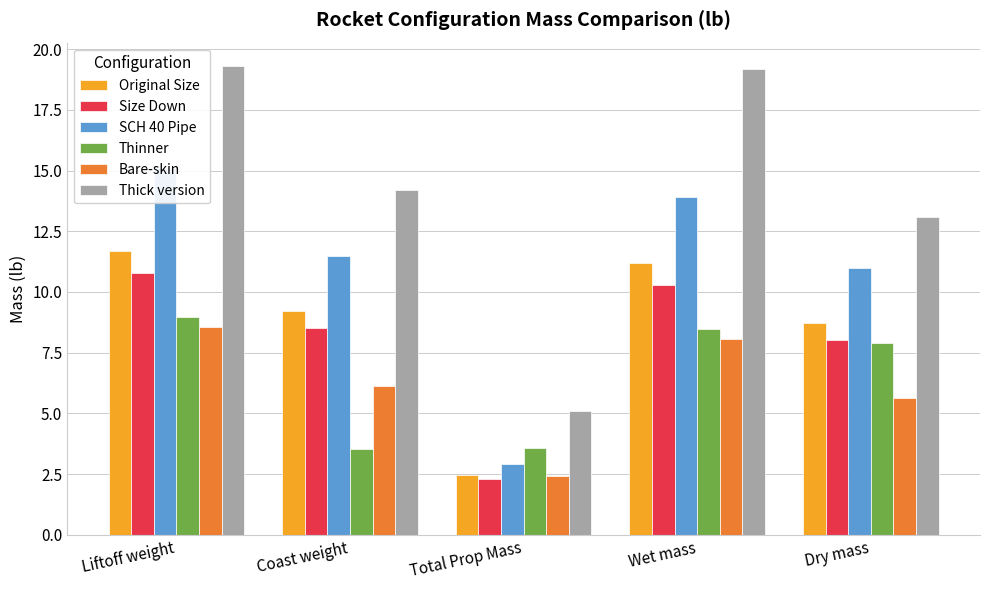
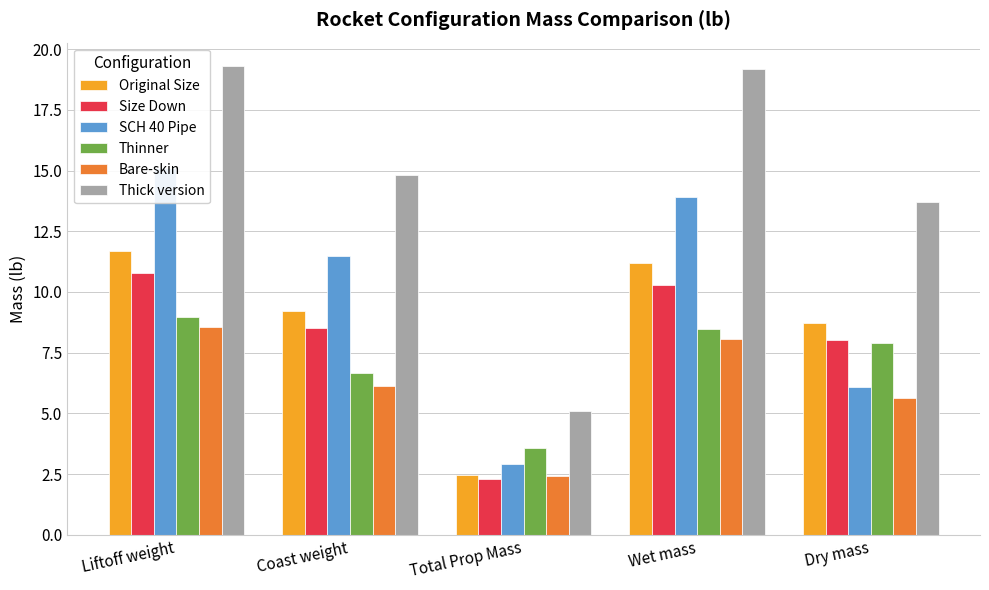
  {
    "Size Down": {
      "Liftoff weight": 10.8,
      "Coast weight": 8.5,
      "Total Prop Mass": 2.3,
      "Wet mass": 10.3,
      "Dry mass": 8.0
    },
    "SCH 40 Pipe": {
      "Coast weight": 11.5,
      "Total Prop Mass": 2.9,
      "Wet mass": 13.9,
-     "Dry mass": 11.0
+     "Dry mass": 6.1
    },
    "Thinner": {
      "Liftoff weight": 9.0,
-     "Coast weight": 3.5,
+     "Coast weight": 6.7,
      "Total Prop Mass": 3.6,
      "Wet mass": 8.5,
      "Dry mass": 7.9
    },
    "Thick version": {
      "Liftoff weight": 19.3,
-     "Coast weight": 14.2,
+     "Coast weight": 14.8,
      "Total Prop Mass": 5.1,
      "Wet mass": 19.2,
-     "Dry mass": 13.1
+     "Dry mass": 13.7
    }
  }
